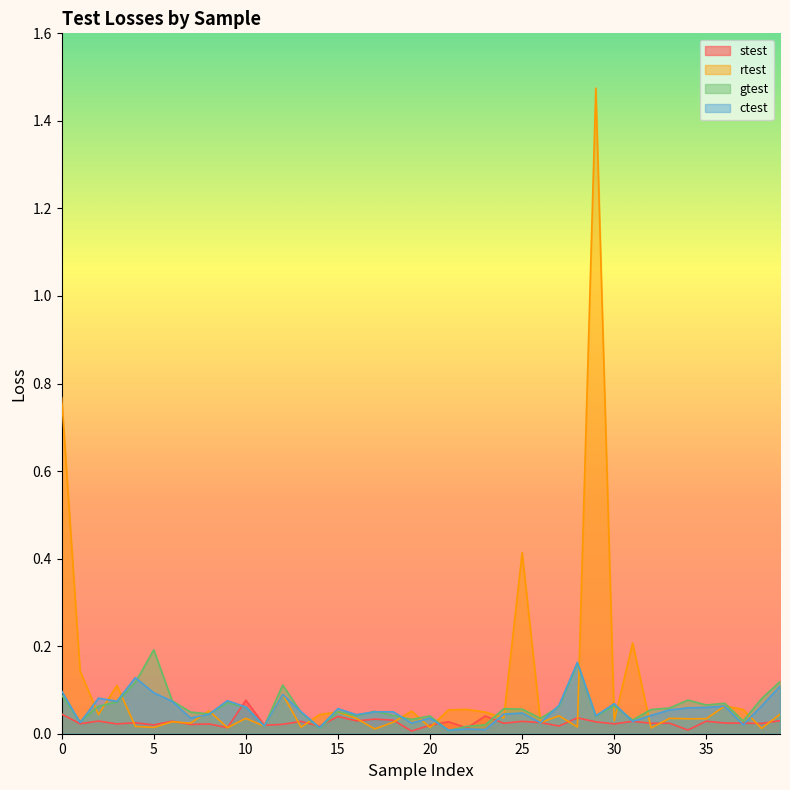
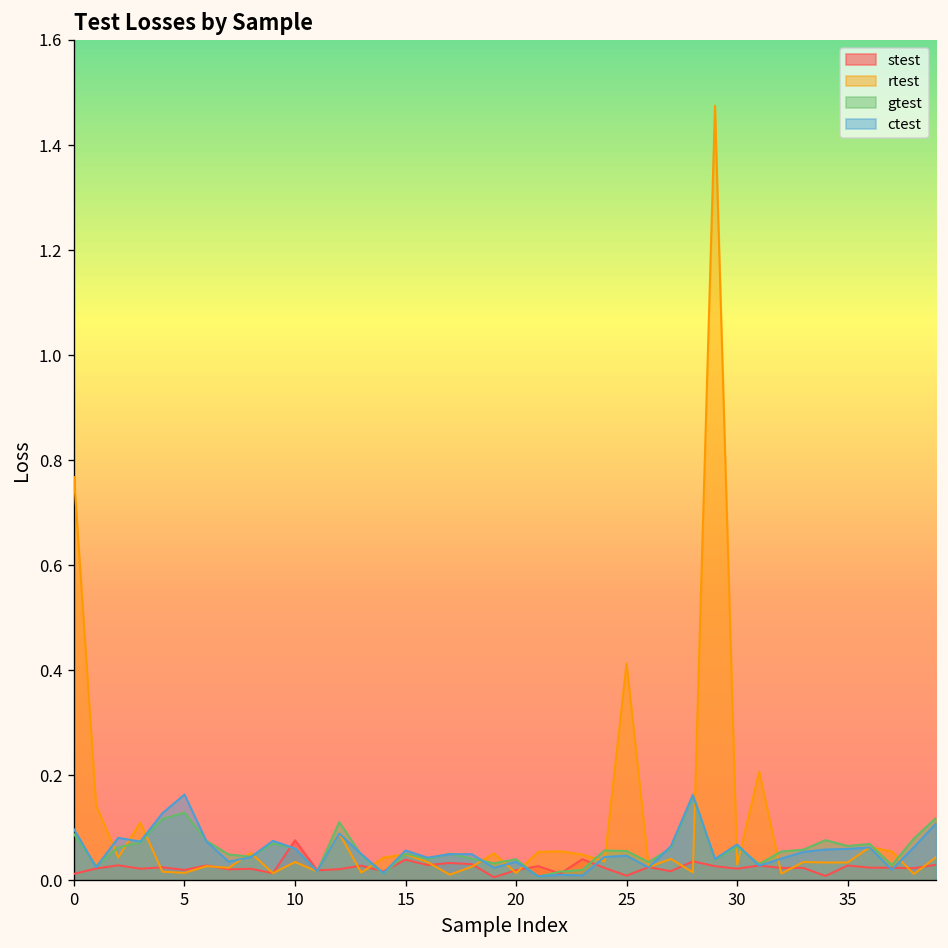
  {
    "stest": {
-     "0": 0.04,
+     "0": 0.01,
      "10": 0.08,
      "15": 0.04,
-     "25": 0.03,
+     "25": 0.01,
      "30": 0.02
    },
    "rtest": {
      "0": 0.77,
      "10": 0.04,
      "25": 0.41,
      "30": 0.03
    },
    "gtest": {
      "0": 0.09,
-     "5": 0.19,
+     "5": 0.13,
      "25": 0.06
    },
    "ctest": {
      "0": 0.10,
-     "5": 0.09,
+     "5": 0.16,
      "15": 0.06,
      "25": 0.05
    }
  }
